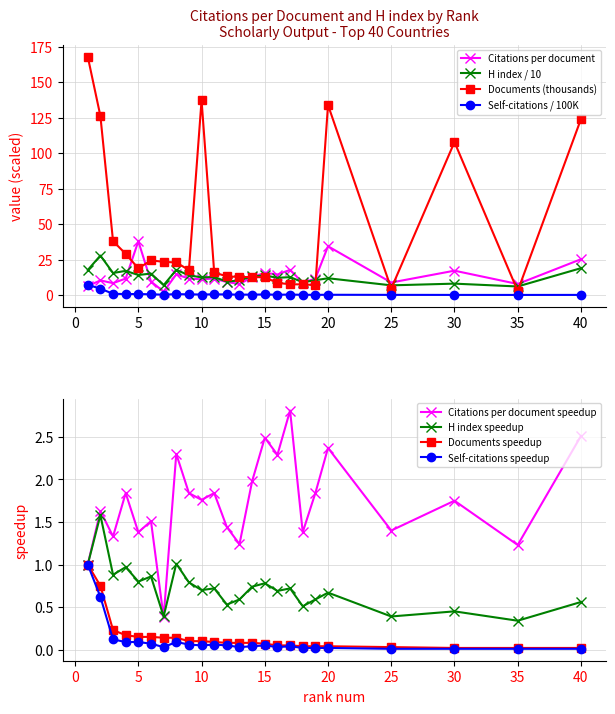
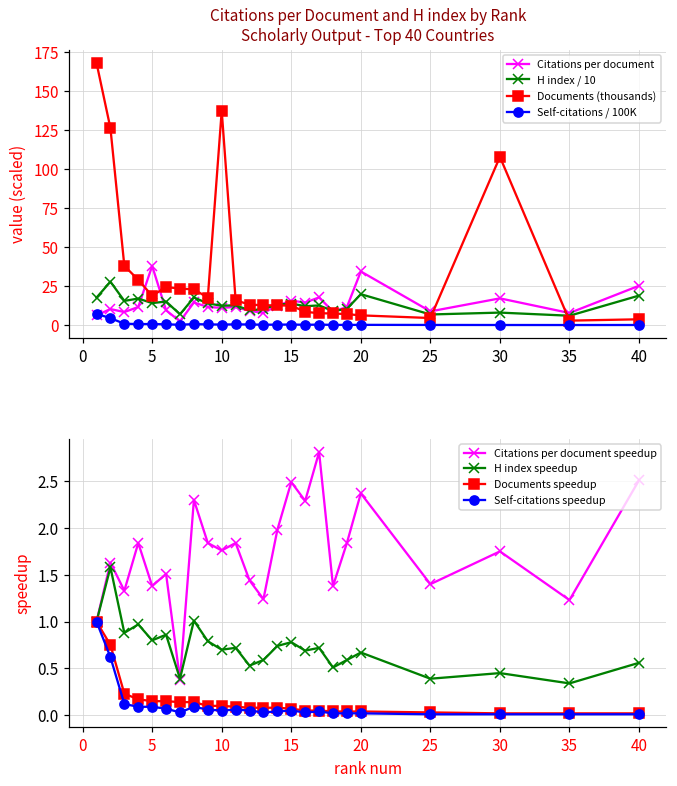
  {
    "Citations per Document and H index by Rank Scholarly Output - Top 40 Countries": {
      "Citations per document": {
        "5": 38,
        "15": 16,
        "20": 34,
        "25": 9,
        "30": 17,
        "40": 25
      },
      "H index / 10": {
        "5": 14,
-       "20": 12,
+       "20": 20,
        "25": 7,
        "30": 8,
        "40": 19
      },
      "Documents (thousands)": {
        "5": 19,
        "10": 137,
-       "20": 134,
+       "20": 6,
        "25": 5,
        "30": 108,
        "35": 3,
-       "40": 124
+       "40": 4
      },
      "Self-citations / 100K": {
        "5": 1,
        "10": 0,
        "15": 0,
        "20": 0,
        "25": 0,
        "30": 0,
        "35": 0,
        "40": 0
      }
    }
  }
